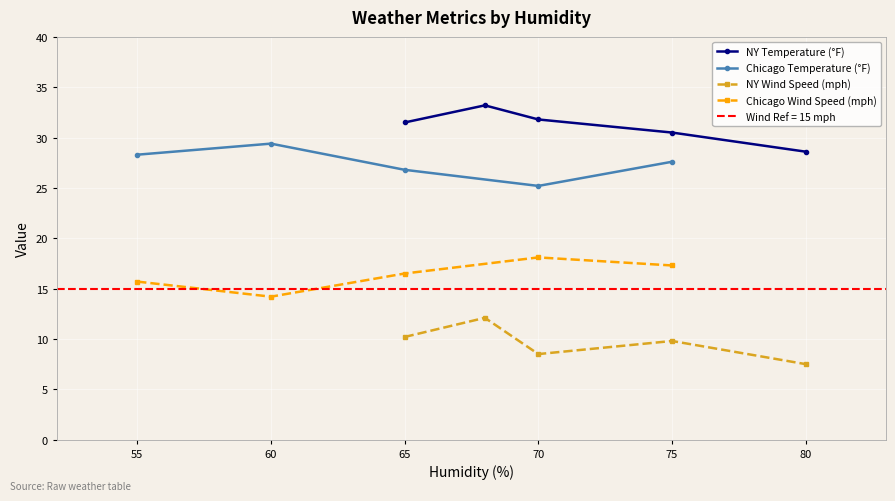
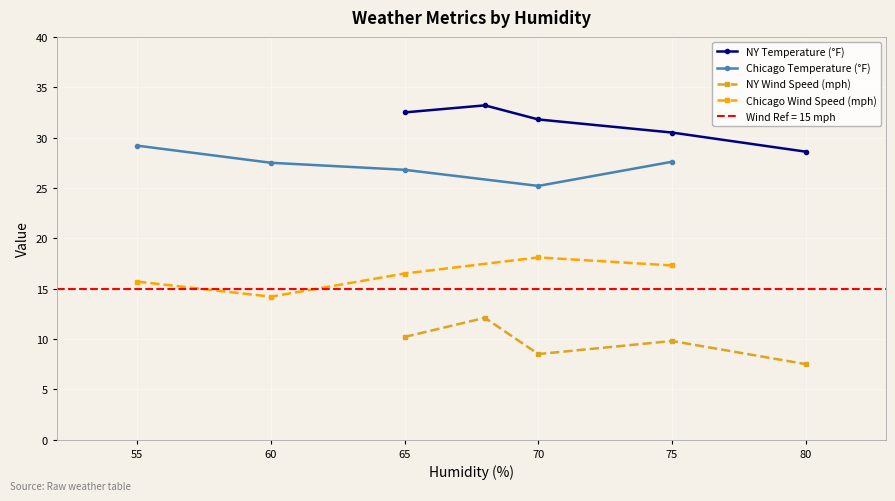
  {
    "NY Temperature (°F)": {
-     "65": 31.5,
+     "65": 32.5,
      "70": 31.8,
      "75": 30.5,
      "80": 28.6
    },
    "Chicago Temperature (°F)": {
-     "55": 28.3,
-     "60": 29.4,
+     "55": 29.2,
+     "60": 27.5,
      "65": 26.8,
      "70": 25.2,
      "75": 27.6
    }
  }
